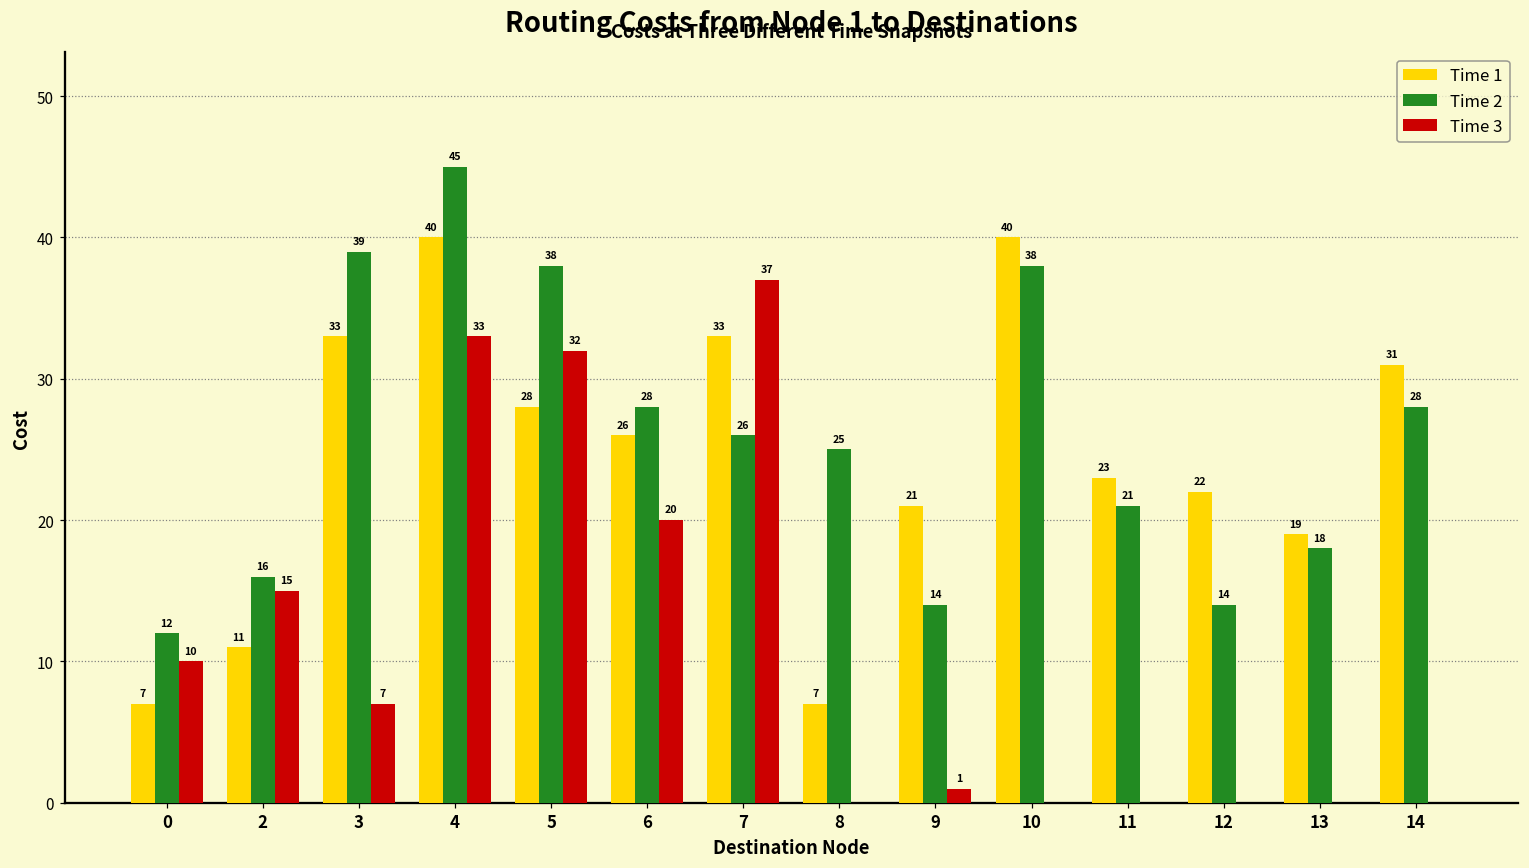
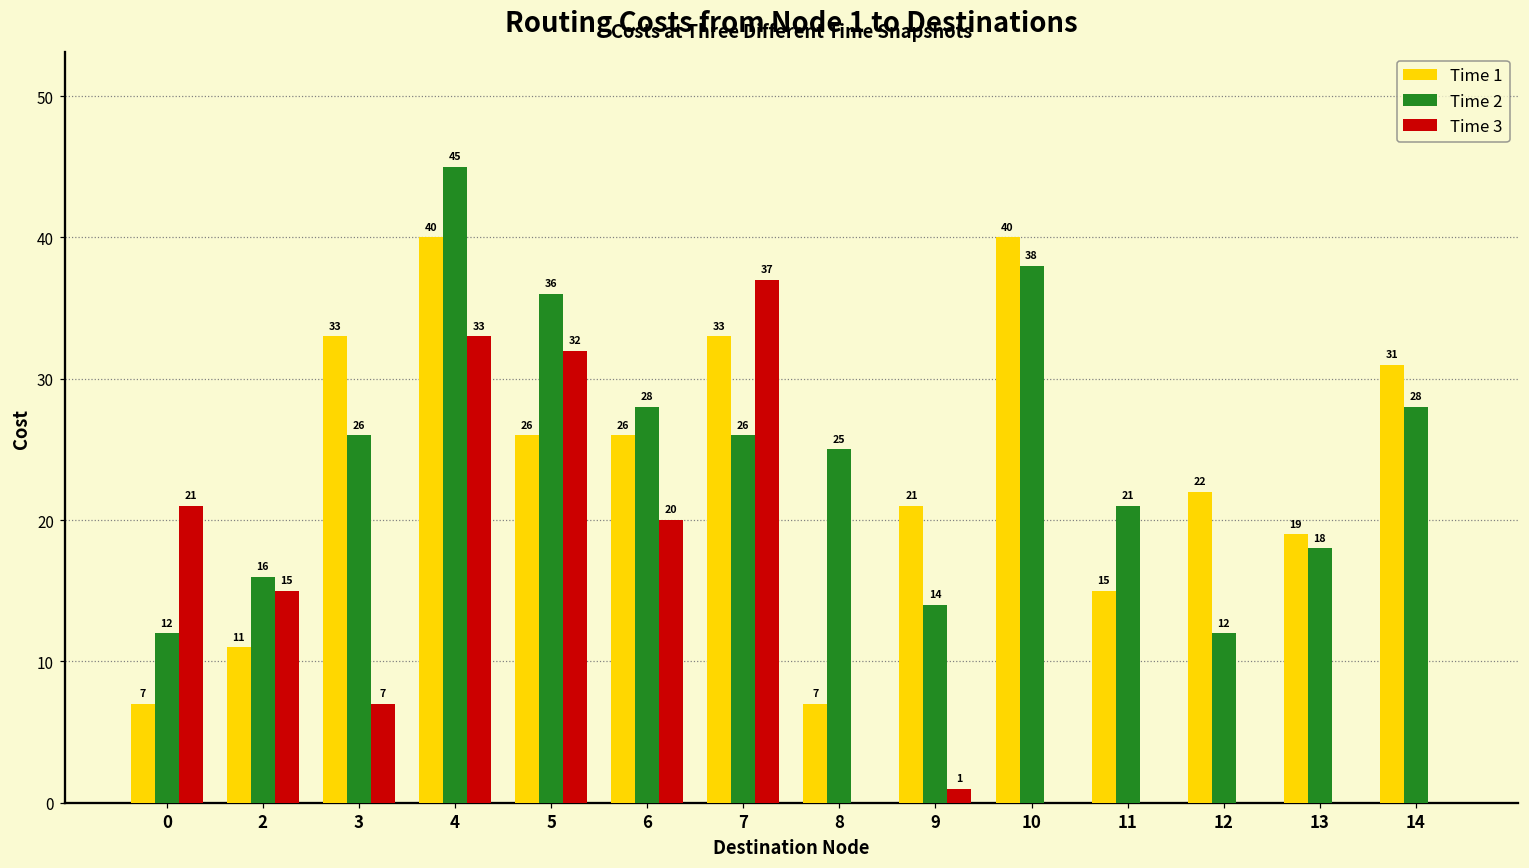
  {
    "Time 1": {
      "0": 7,
      "2": 11,
      "3": 33,
      "4": 40,
-     "5": 28,
+     "5": 26,
      "6": 26,
      "7": 33,
      "8": 7,
      "9": 21,
      "10": 40,
-     "11": 23,
+     "11": 15,
      "12": 22,
      "13": 19,
      "14": 31
    },
    "Time 2": {
      "0": 12,
      "2": 16,
-     "3": 39,
+     "3": 26,
      "4": 45,
-     "5": 38,
+     "5": 36,
      "6": 28,
      "7": 26,
      "8": 25,
      "9": 14,
      "10": 38,
      "11": 21,
-     "12": 14,
+     "12": 12,
      "13": 18,
      "14": 28
    },
    "Time 3": {
-     "0": 10,
+     "0": 21,
      "2": 15,
      "3": 7,
      "4": 33,
      "5": 32,
      "6": 20,
      "7": 37,
      "9": 1
    }
  }
